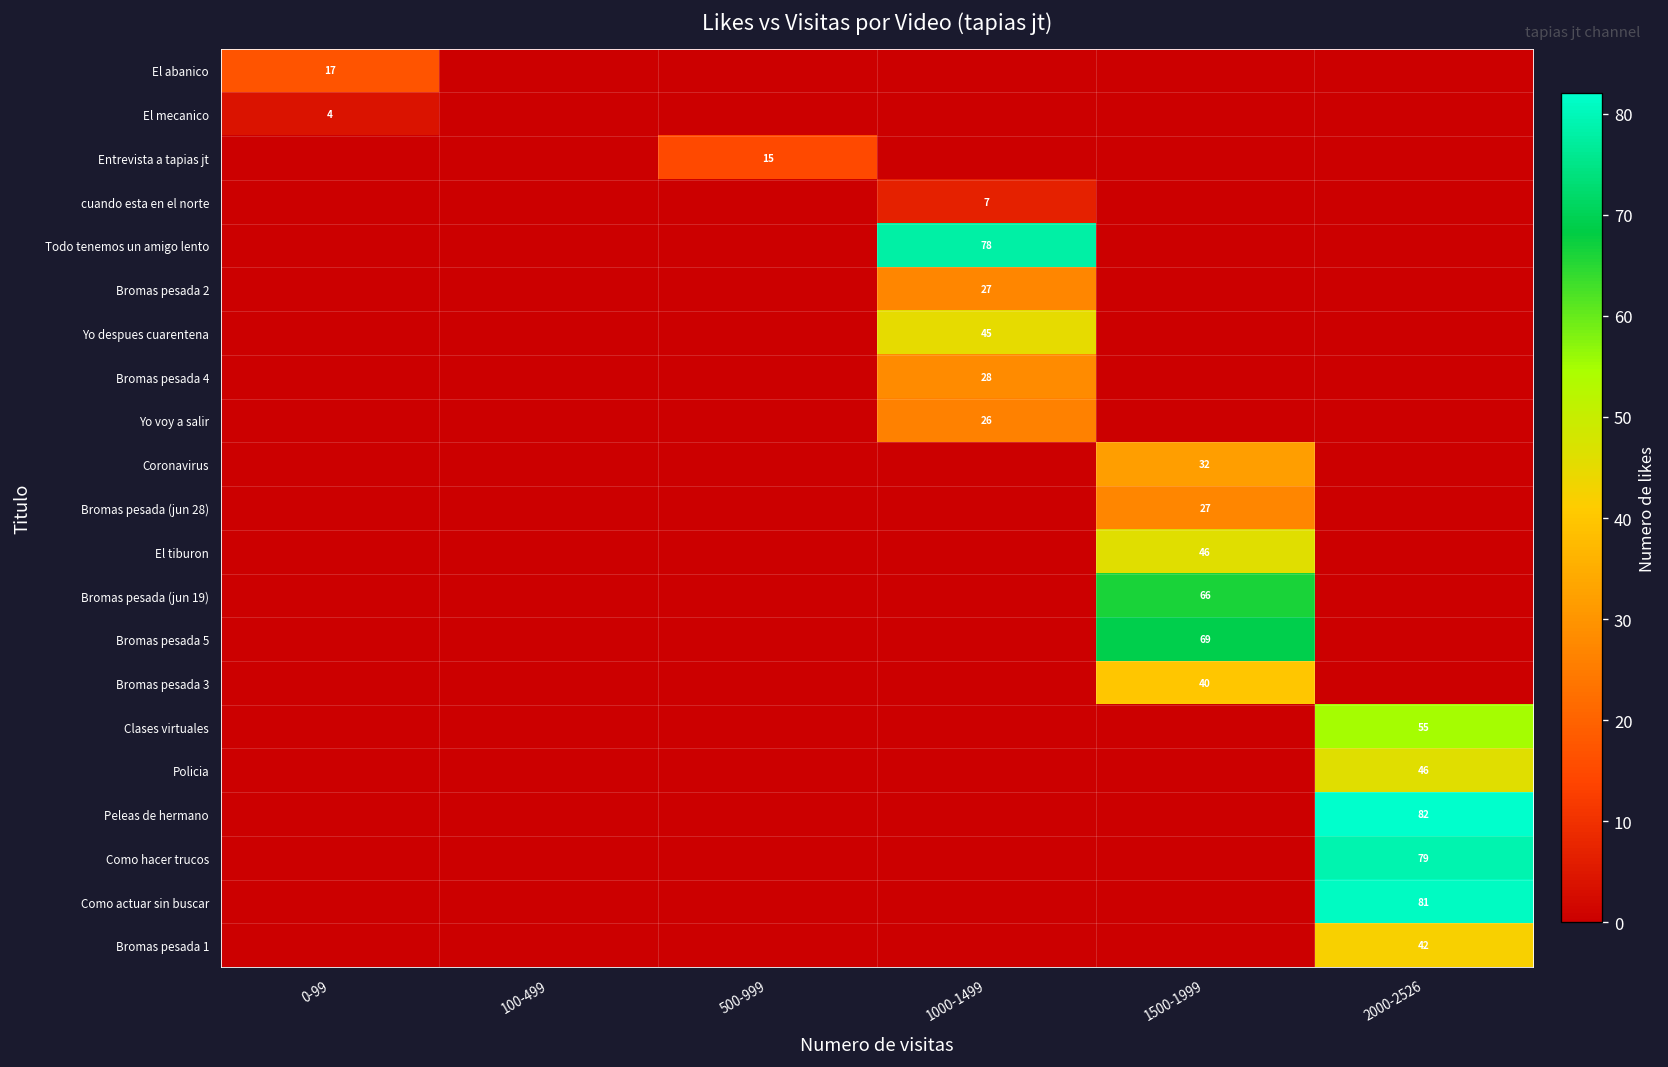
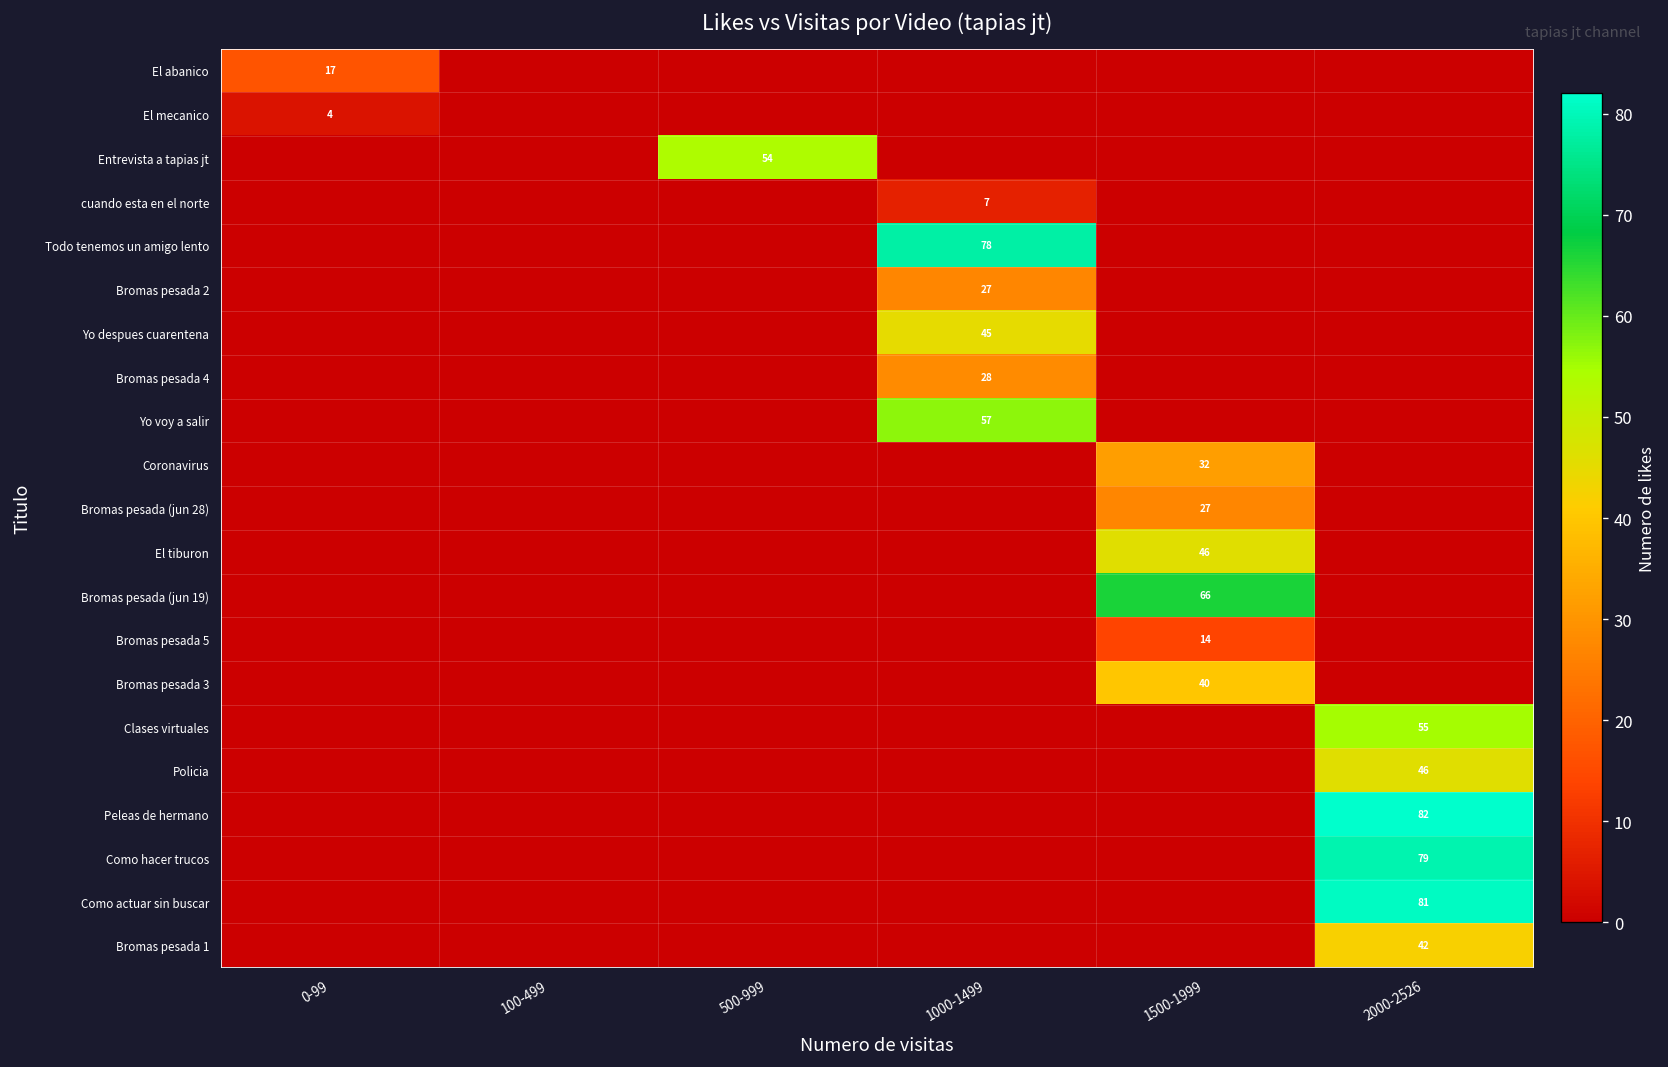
  {
    "El abanico": {
      "0-99": 17
    },
    "El mecanico": {
      "0-99": 4
    },
    "Entrevista a tapias jt": {
-     "500-999": 15
+     "500-999": 54
    },
    "cuando esta en el norte": {
      "1000-1499": 7
    },
    "Todo tenemos un amigo lento": {
      "1000-1499": 78
    },
    "Bromas pesada 2": {
      "1000-1499": 27
    },
    "Yo despues cuarentena": {
      "1000-1499": 45
    },
    "Bromas pesada 4": {
      "1000-1499": 28
    },
    "Yo voy a salir": {
-     "1000-1499": 26
+     "1000-1499": 57
    },
    "Coronavirus": {
      "1500-1999": 32
    },
    "Bromas pesada (jun 28)": {
      "1500-1999": 27
    },
    "El tiburon": {
      "1500-1999": 46
    },
    "Bromas pesada (jun 19)": {
      "1500-1999": 66
    },
    "Bromas pesada 5": {
-     "1500-1999": 69
+     "1500-1999": 14
    },
    "Bromas pesada 3": {
      "1500-1999": 40
    },
    "Clases virtuales": {
      "2000-2526": 55
    },
    "Policia": {
      "2000-2526": 46
    },
    "Peleas de hermano": {
      "2000-2526": 82
    },
    "Como hacer trucos": {
      "2000-2526": 79
    },
    "Como actuar sin buscar": {
      "2000-2526": 81
    },
    "Bromas pesada 1": {
      "2000-2526": 42
    }
  }
